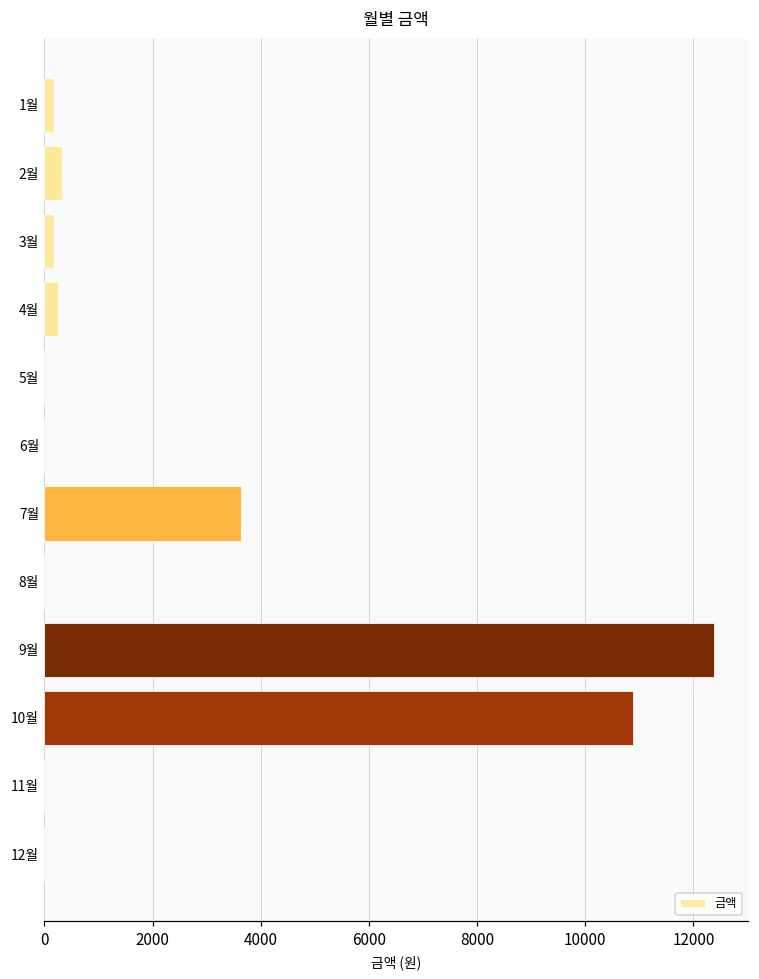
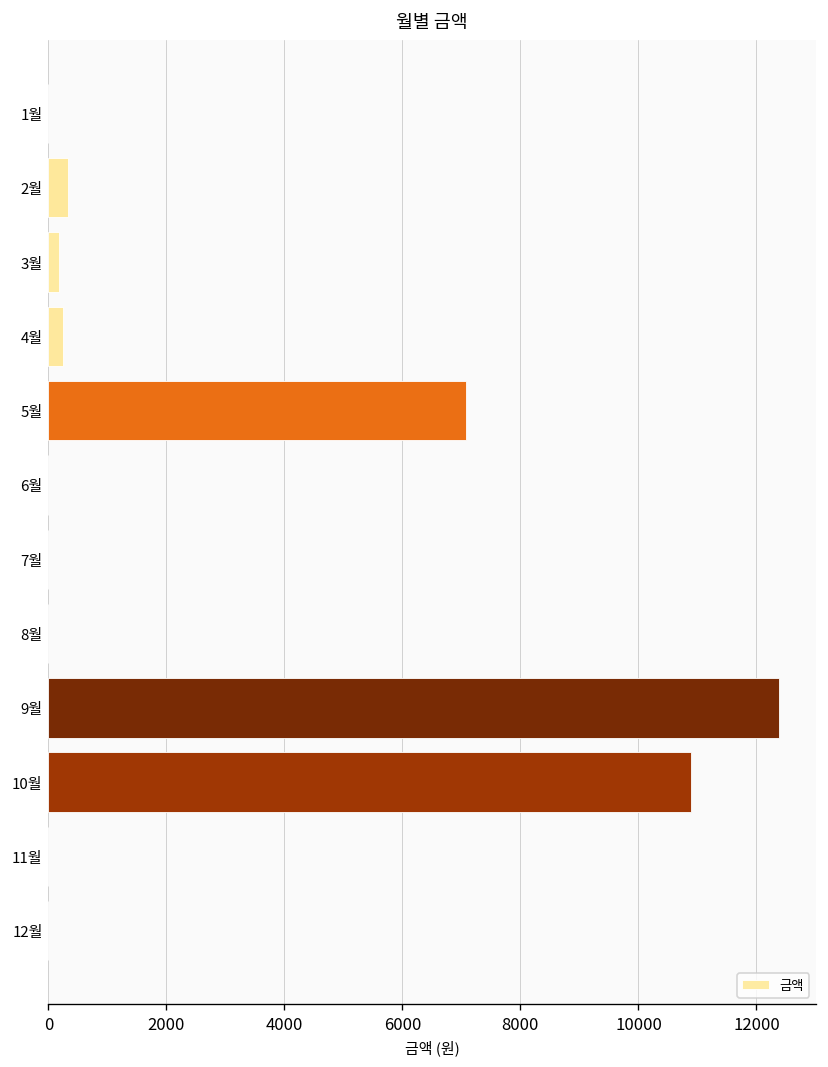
  {
-   "1월": 200,
+   "1월": 0,
    "2월": 300,
    "3월": 200,
    "4월": 200,
-   "5월": 0,
+   "5월": 7100,
    "6월": 0,
-   "7월": 3600,
+   "7월": 0,
    "8월": 0,
    "9월": 12400,
    "10월": 10900,
    "11월": 0,
    "12월": 0
  }
